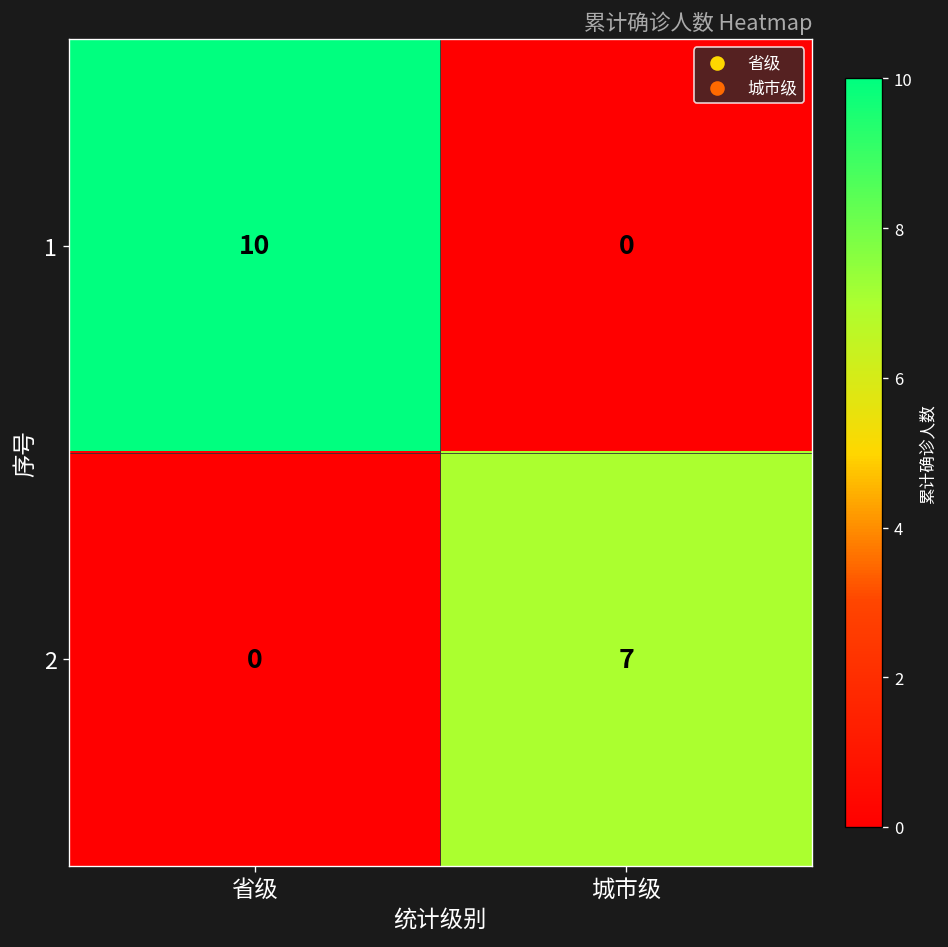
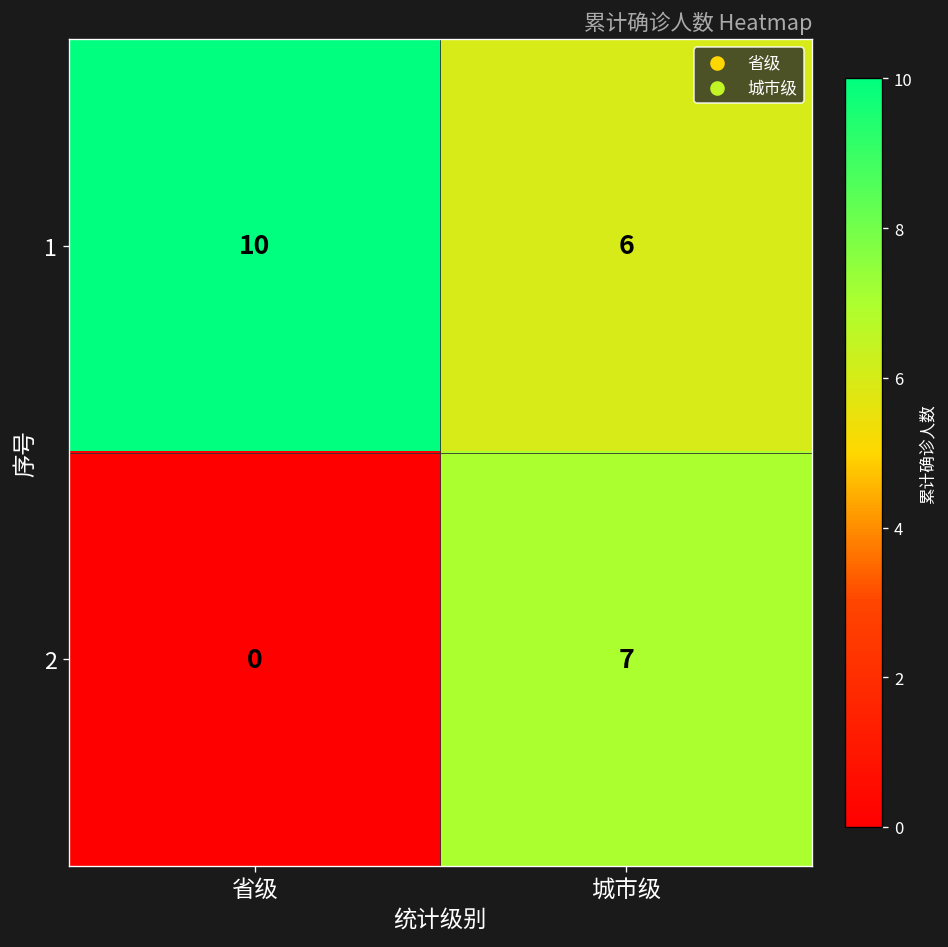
  {
    "1": {
      "省级": 10,
-     "城市级": 0
+     "城市级": 6
    },
    "2": {
      "省级": 0,
      "城市级": 7
    }
  }
